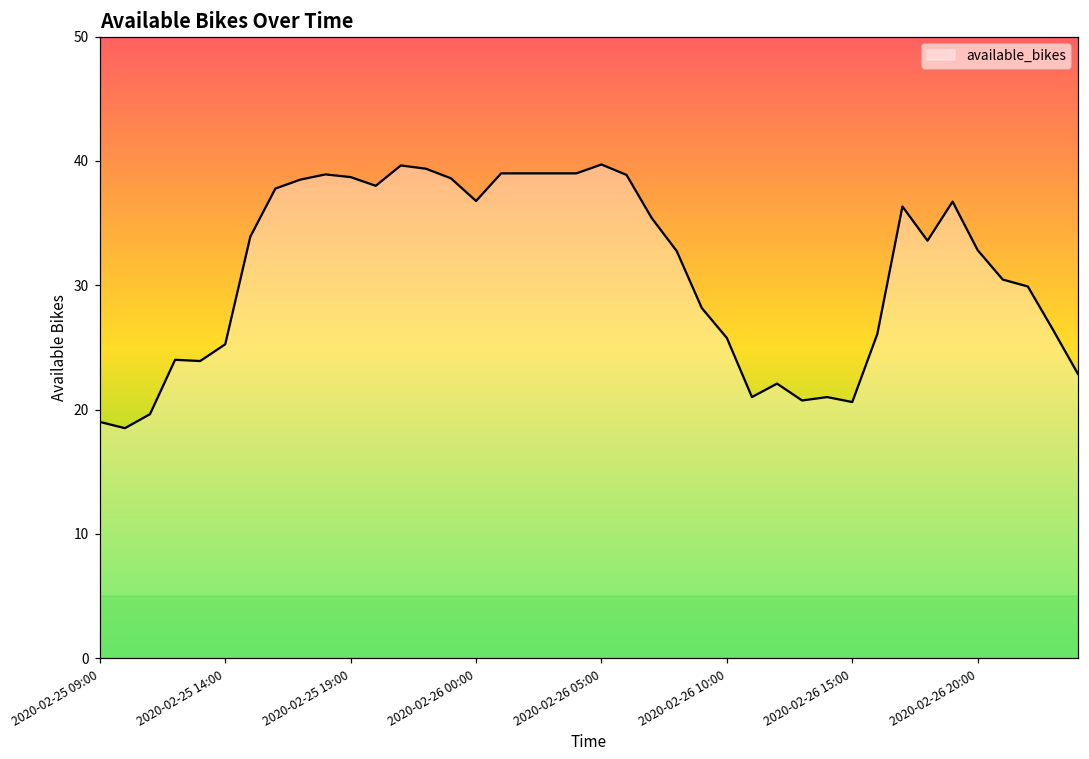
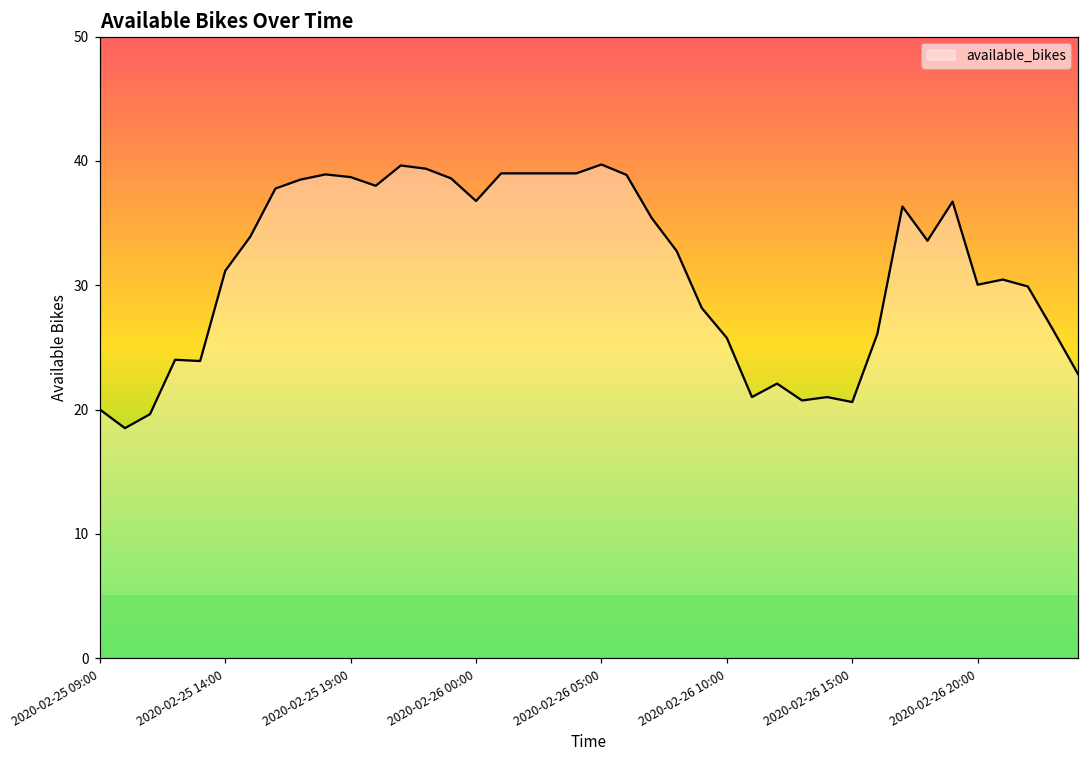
  {
-   "2020-02-25 09:00": 19,
-   "2020-02-25 14:00": 25.3,
+   "2020-02-25 09:00": 20,
+   "2020-02-25 14:00": 31.2,
    "2020-02-25 19:00": 38.7,
    "2020-02-26 00:00": 36.8,
    "2020-02-26 05:00": 39.7,
    "2020-02-26 10:00": 25.8,
    "2020-02-26 15:00": 20.6,
-   "2020-02-26 20:00": 32.8
+   "2020-02-26 20:00": 30.0
  }
